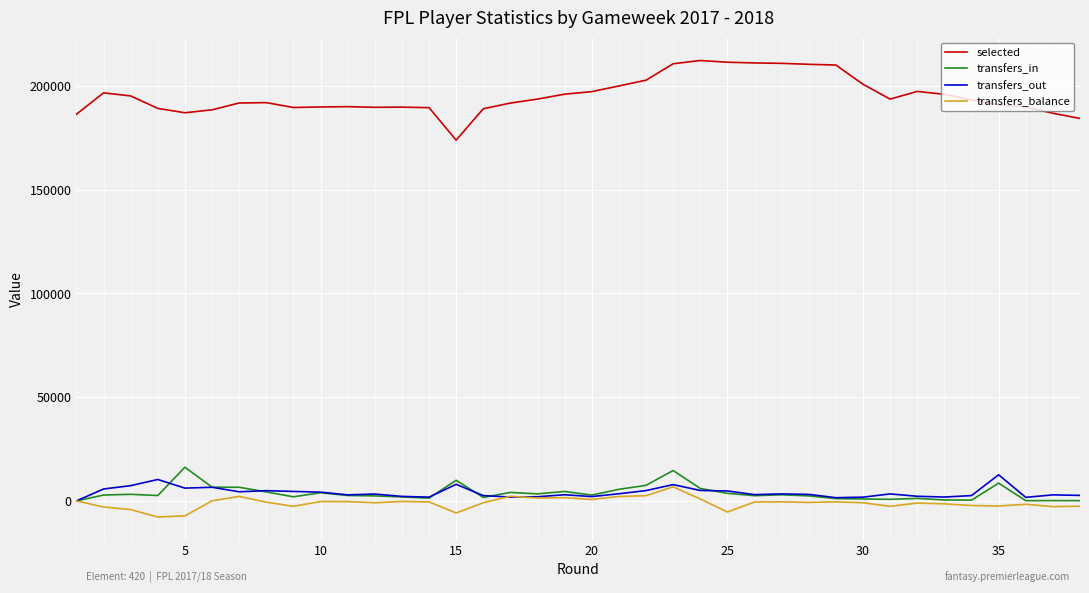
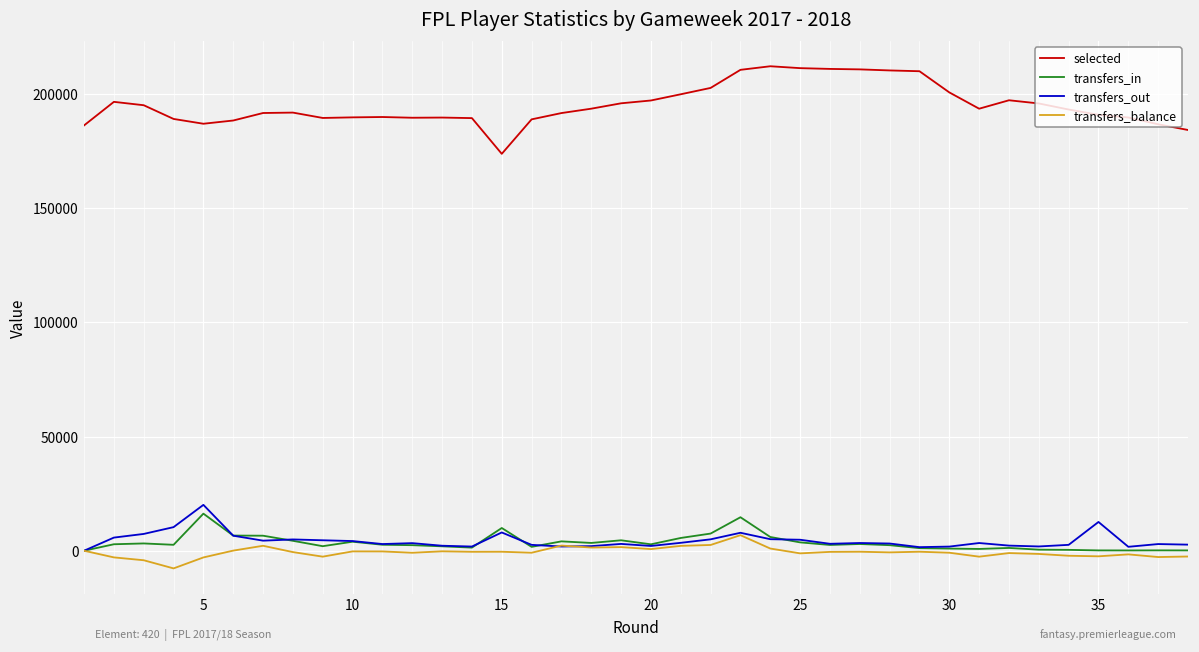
  {
    "selected": {
      "5": 187000,
      "10": 190000,
      "15": 174000,
      "20": 197000,
      "25": 211000,
      "30": 201000
    },
    "transfers_in": {
      "5": 16000,
      "15": 10000,
-     "35": 9000
+     "35": 0
    },
    "transfers_out": {
-     "5": 6000,
+     "5": 20000,
      "15": 8000,
      "35": 13000
    },
    "transfers_balance": {
-     "5": -7000,
+     "5": -3000,
      "10": 0,
-     "15": -6000,
+     "15": 0,
      "20": 1000,
-     "25": -5000,
+     "25": -1000,
      "30": -1000,
      "35": -2000
    }
  }
